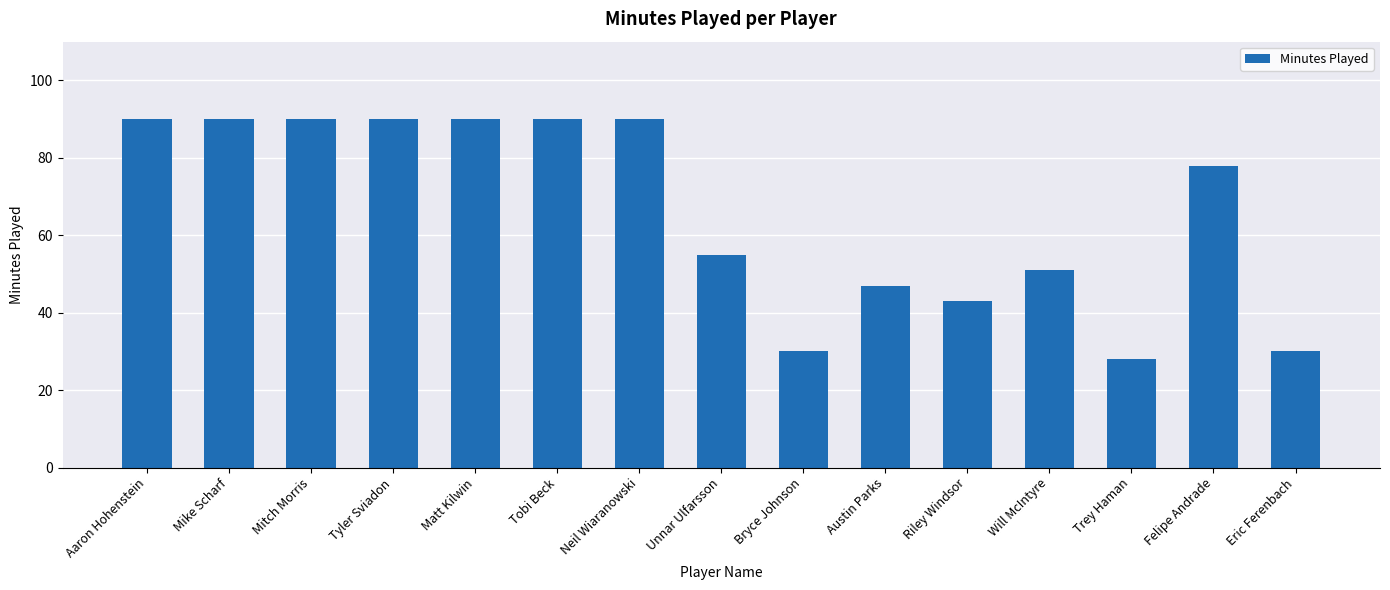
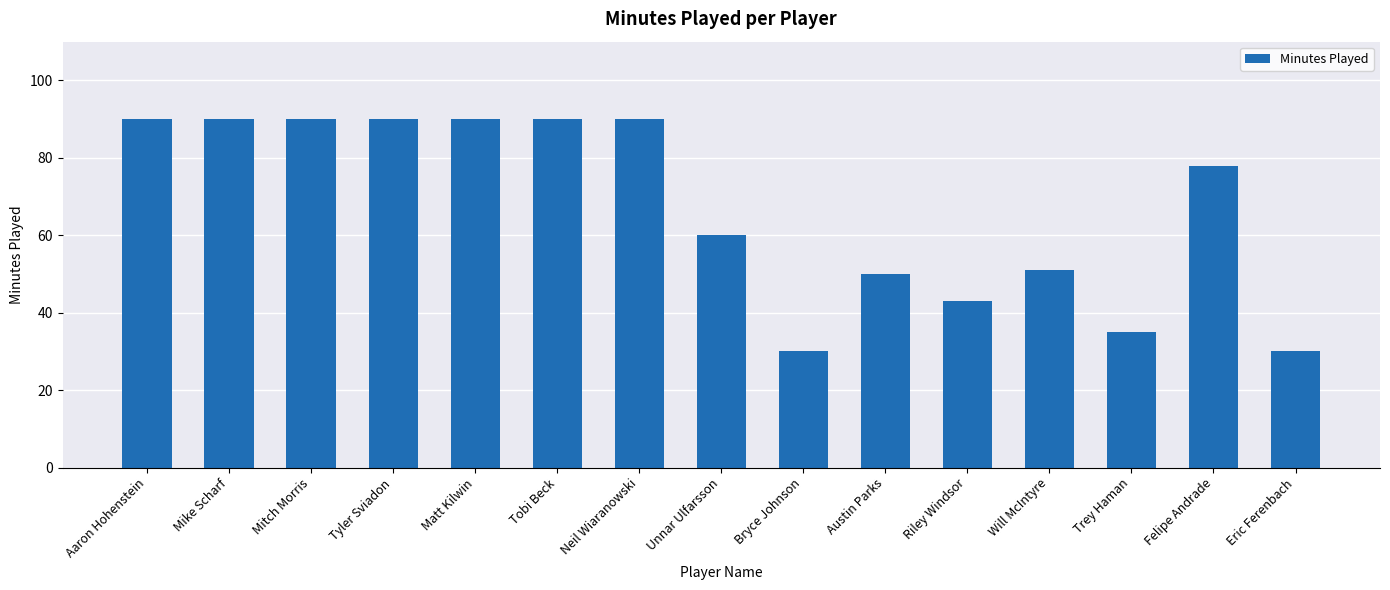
  {
    "Aaron Hohenstein": 90,
    "Mike Scharf": 90,
    "Mitch Morris": 90,
    "Tyler Sviadon": 90,
    "Matt Kilwin": 90,
    "Tobi Beck": 90,
    "Neil Wiaranowski": 90,
-   "Unnar Ulfarsson": 55,
+   "Unnar Ulfarsson": 60,
    "Bryce Johnson": 30,
-   "Austin Parks": 47,
+   "Austin Parks": 50,
    "Riley Windsor": 43,
    "Will McIntyre": 51,
-   "Trey Haman": 28,
+   "Trey Haman": 35,
    "Felipe Andrade": 78,
    "Eric Ferenbach": 30
  }
